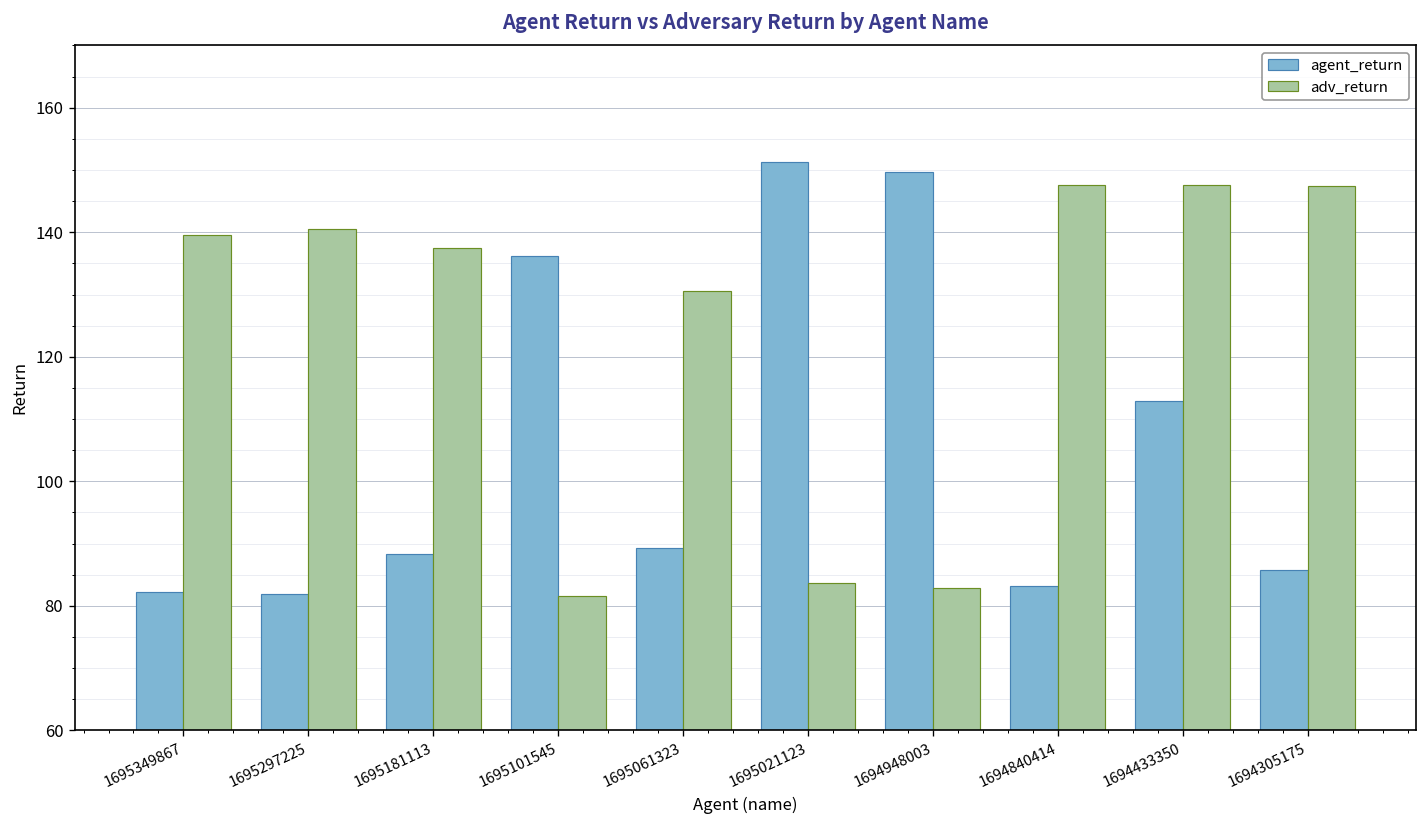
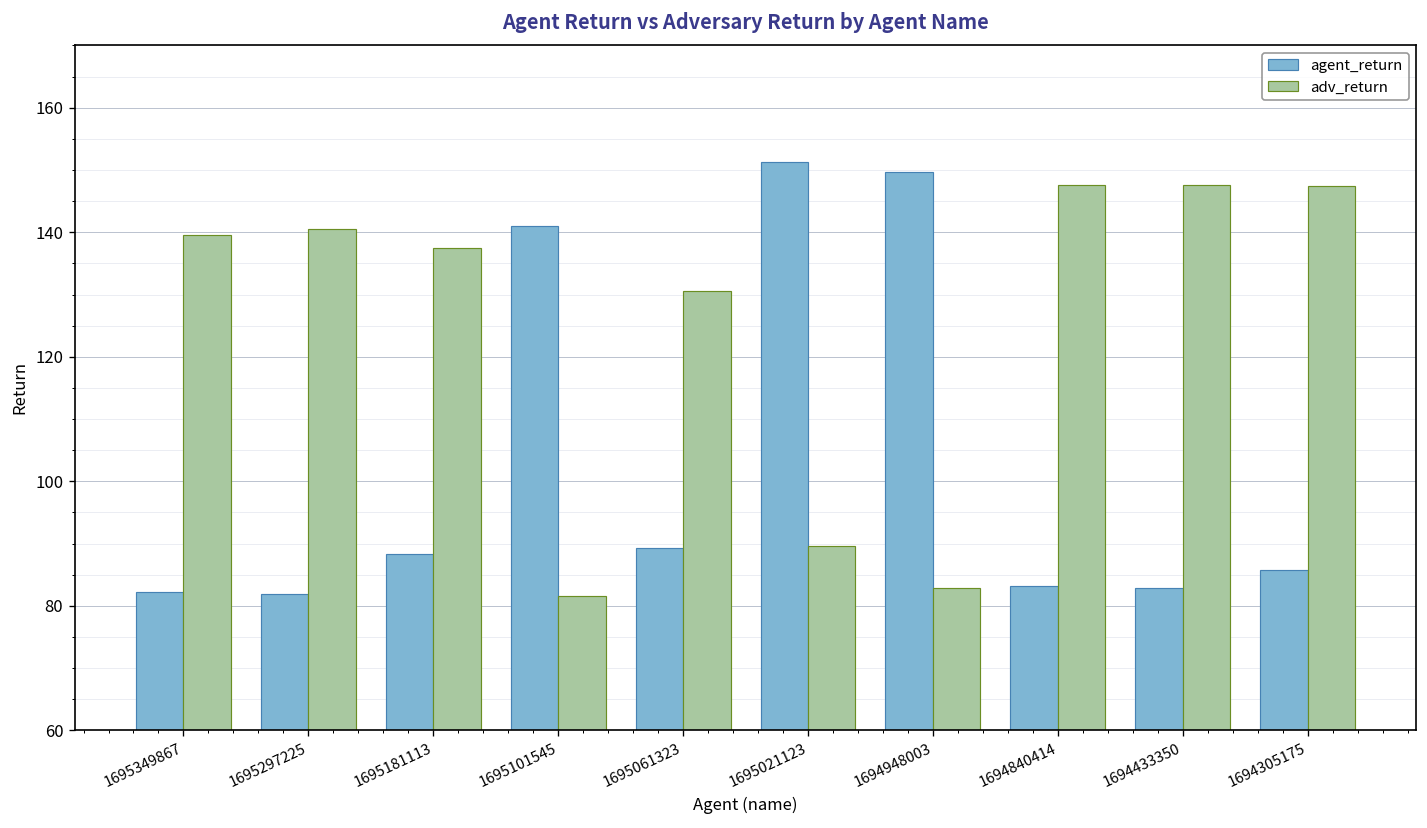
  {
    "agent_return": {
      "1695349867": 82,
      "1695297225": 82,
      "1695181113": 88,
-     "1695101545": 136,
+     "1695101545": 141,
      "1695061323": 89,
      "1695021123": 151,
      "1694948003": 150,
      "1694840414": 83,
-     "1694433350": 113,
+     "1694433350": 83,
      "1694305175": 86
    },
    "adv_return": {
      "1695349867": 140,
      "1695297225": 140,
      "1695181113": 137,
      "1695101545": 82,
      "1695061323": 130,
-     "1695021123": 84,
+     "1695021123": 90,
      "1694948003": 83,
      "1694840414": 148,
      "1694433350": 148,
      "1694305175": 147
    }
  }
